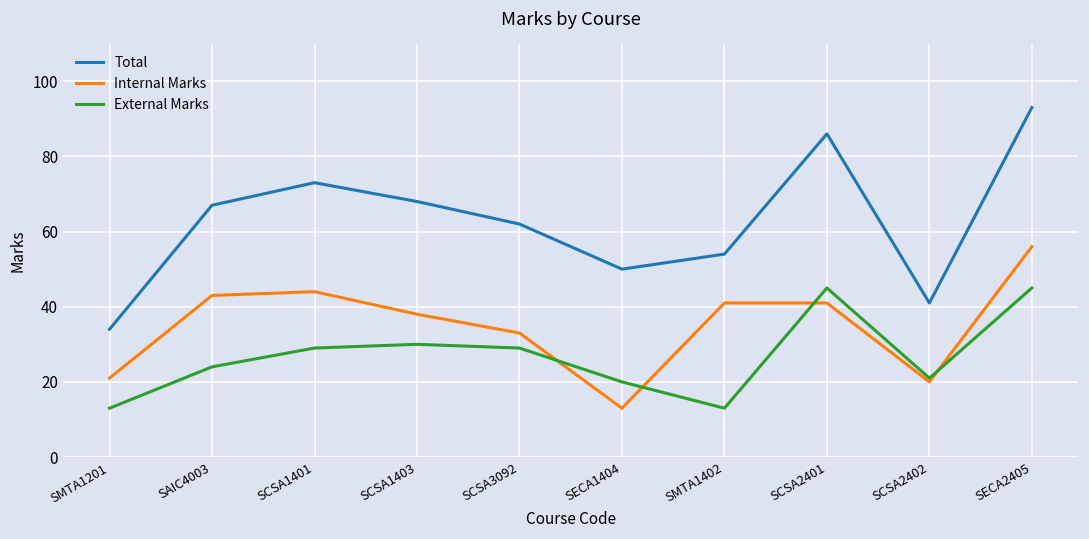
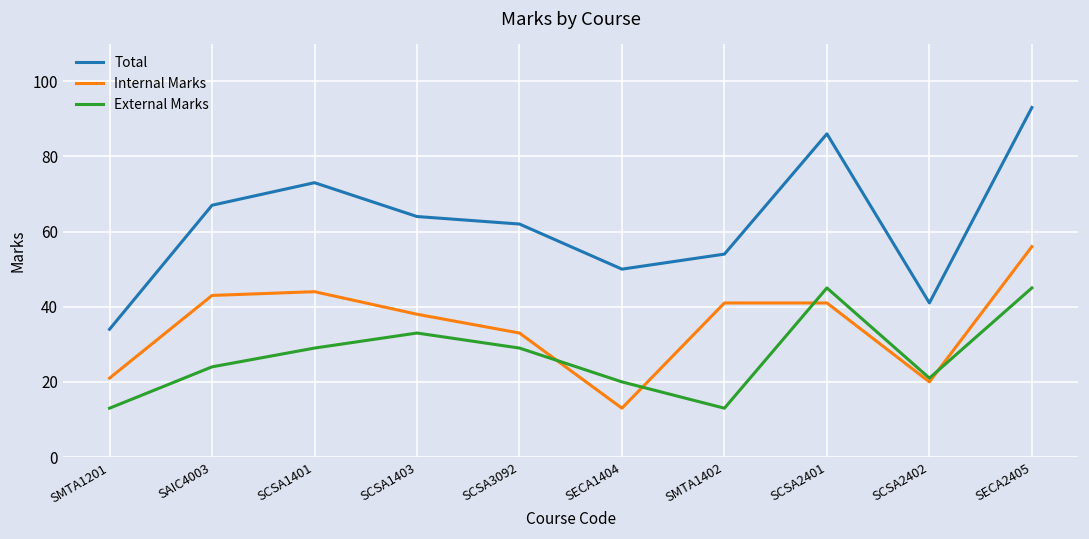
  {
    "Total": {
      "SMTA1201": 34,
      "SAIC4003": 67,
      "SCSA1401": 73,
-     "SCSA1403": 68,
+     "SCSA1403": 64,
      "SCSA3092": 62,
      "SECA1404": 50,
      "SMTA1402": 54,
      "SCSA2401": 86,
      "SCSA2402": 41,
      "SECA2405": 93
    },
    "Internal Marks": {
      "SMTA1201": 21,
      "SAIC4003": 43,
      "SCSA1401": 44,
      "SCSA1403": 38,
      "SCSA3092": 33,
      "SECA1404": 13,
      "SMTA1402": 41,
      "SCSA2401": 41,
      "SCSA2402": 20,
      "SECA2405": 56
    },
    "External Marks": {
      "SMTA1201": 13,
      "SAIC4003": 24,
      "SCSA1401": 29,
-     "SCSA1403": 30,
+     "SCSA1403": 33,
      "SCSA3092": 29,
      "SECA1404": 20,
      "SMTA1402": 13,
      "SCSA2401": 45,
      "SCSA2402": 21,
      "SECA2405": 45
    }
  }
